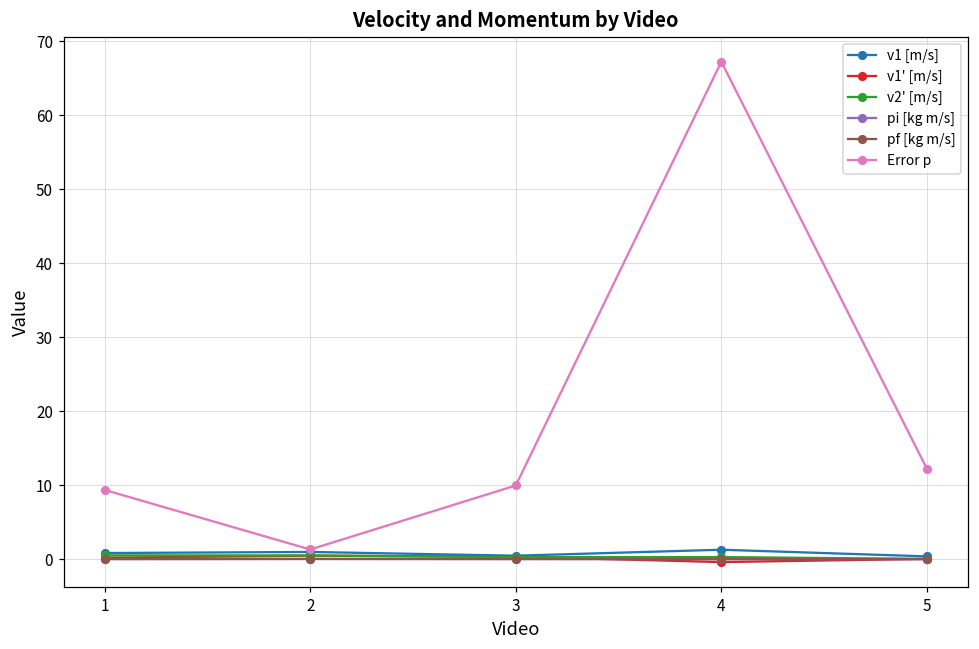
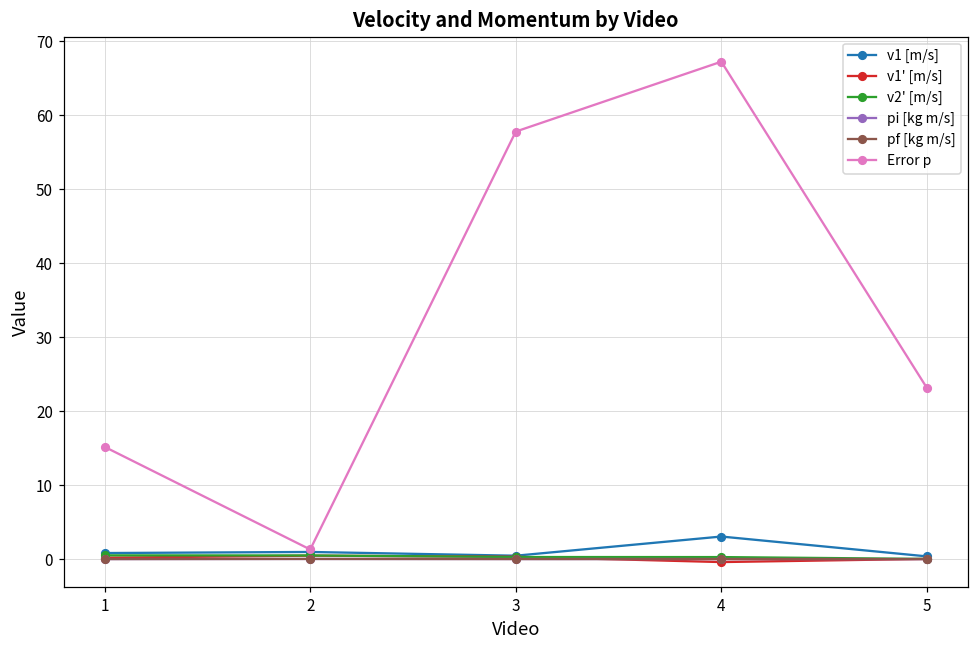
  {
    "v1 [m/s]": {
-     "4": 1
+     "4": 3
    },
    "v1' [m/s]": {
      "4": 0
    },
    "pf [kg m/s]": {
      "2": 0
    },
    "Error p": {
-     "1": 9,
-     "3": 10,
+     "1": 15,
+     "3": 58,
      "4": 67,
-     "5": 12
+     "5": 23
    }
  }
